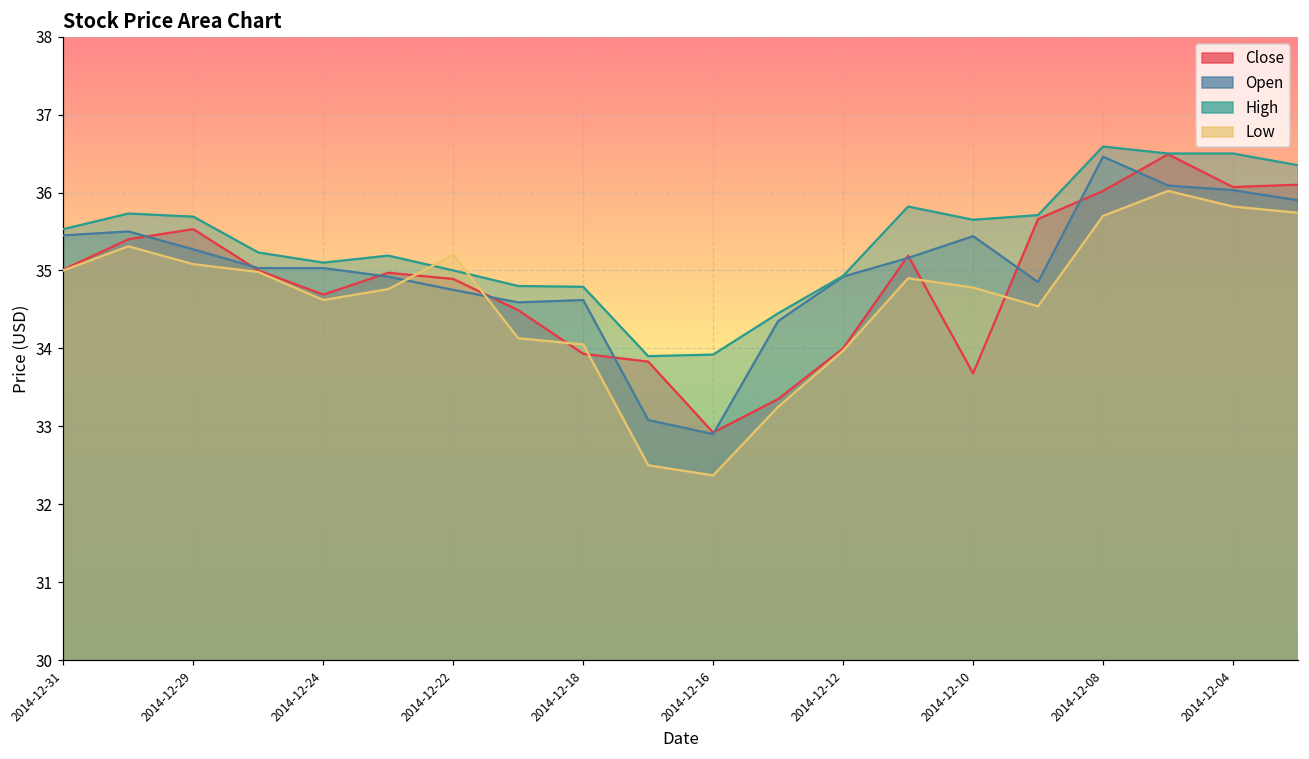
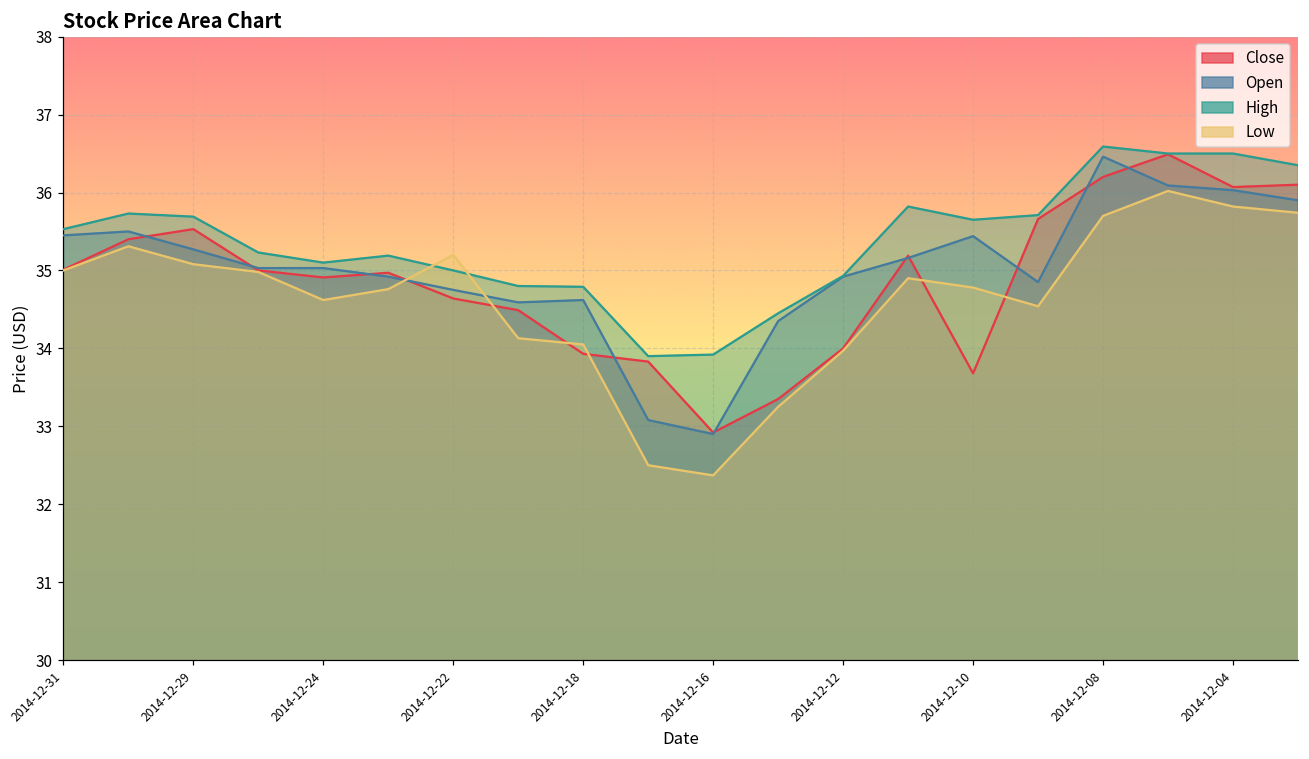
  {
    "Close": {
      "2014-12-29": 35.5,
-     "2014-12-24": 34.7,
-     "2014-12-22": 34.9,
+     "2014-12-24": 34.9,
+     "2014-12-22": 34.6,
      "2014-12-18": 33.9,
      "2014-12-10": 33.7,
-     "2014-12-08": 36.0,
+     "2014-12-08": 36.2,
      "2014-12-04": 36.1
    },
    "Low": {
      "2014-12-29": 35.1,
      "2014-12-24": 34.6,
      "2014-12-22": 35.2,
      "2014-12-18": 34.1,
      "2014-12-16": 32.4,
      "2014-12-10": 34.8,
      "2014-12-08": 35.7,
      "2014-12-04": 35.8
    }
  }
